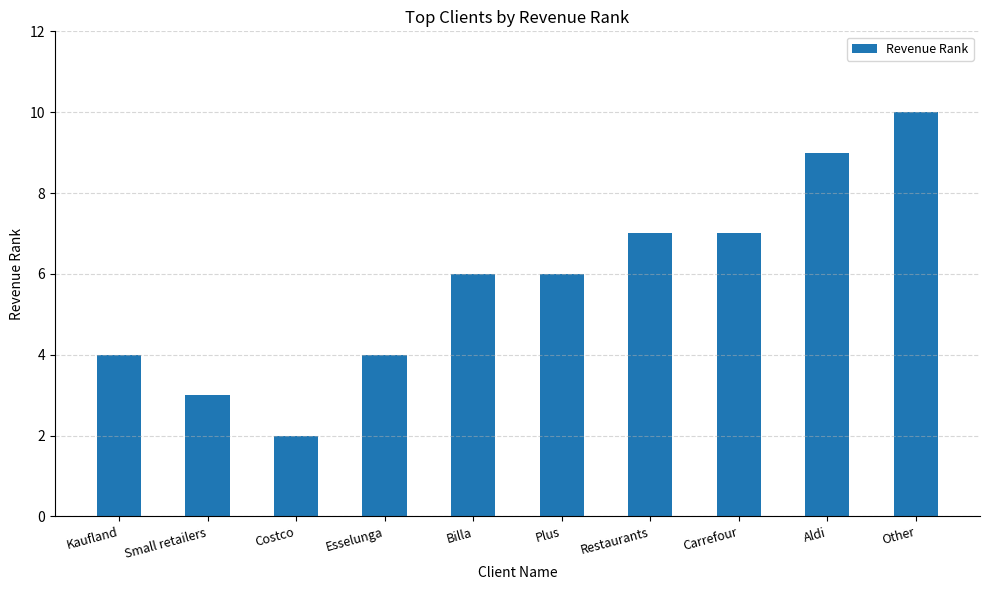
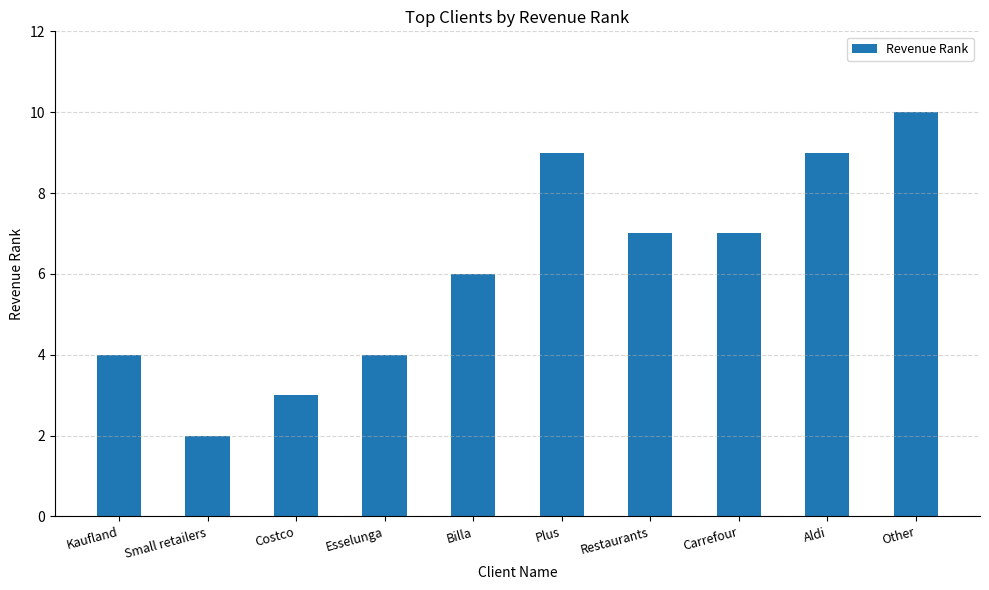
  {
    "Kaufland": 4,
-   "Small retailers": 3,
-   "Costco": 2,
+   "Small retailers": 2,
+   "Costco": 3,
    "Esselunga": 4,
    "Billa": 6,
-   "Plus": 6,
+   "Plus": 9,
    "Restaurants": 7,
    "Carrefour": 7,
    "Aldi": 9,
    "Other": 10
  }
